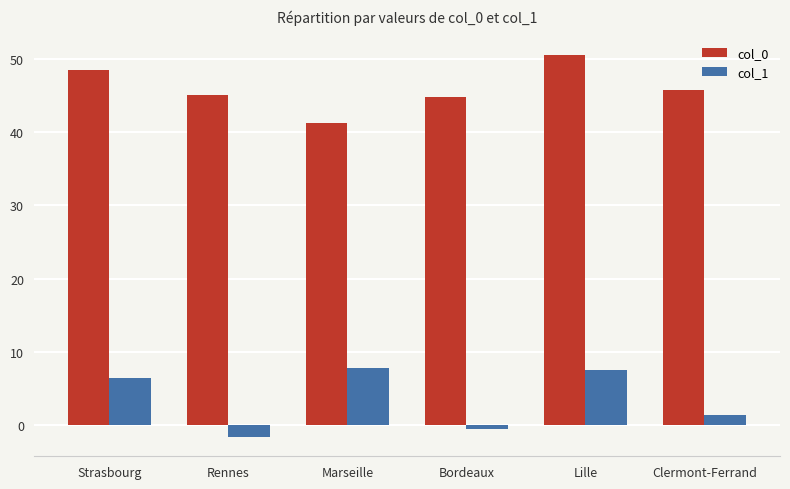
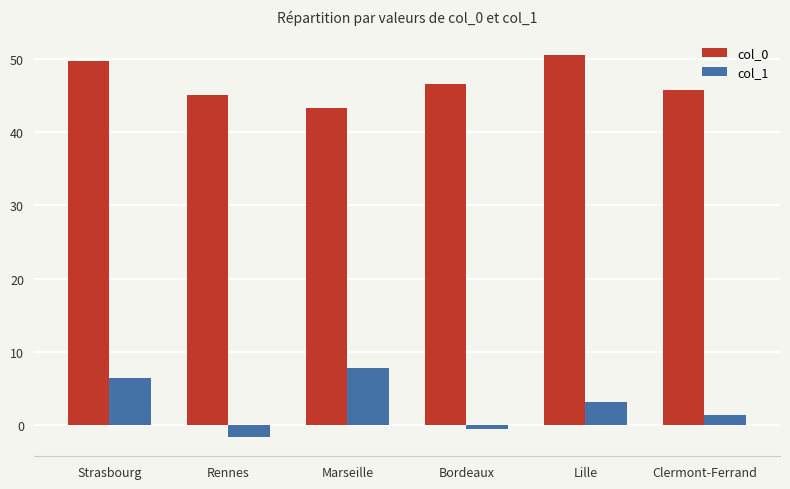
  {
    "col_0": {
-     "Strasbourg": 49,
+     "Strasbourg": 50,
      "Rennes": 45,
-     "Marseille": 41,
-     "Bordeaux": 45,
+     "Marseille": 43,
+     "Bordeaux": 47,
      "Lille": 51,
      "Clermont-Ferrand": 46
    },
    "col_1": {
      "Strasbourg": 6,
      "Rennes": -2,
      "Marseille": 8,
      "Bordeaux": -1,
-     "Lille": 8,
+     "Lille": 3,
      "Clermont-Ferrand": 1
    }
  }
